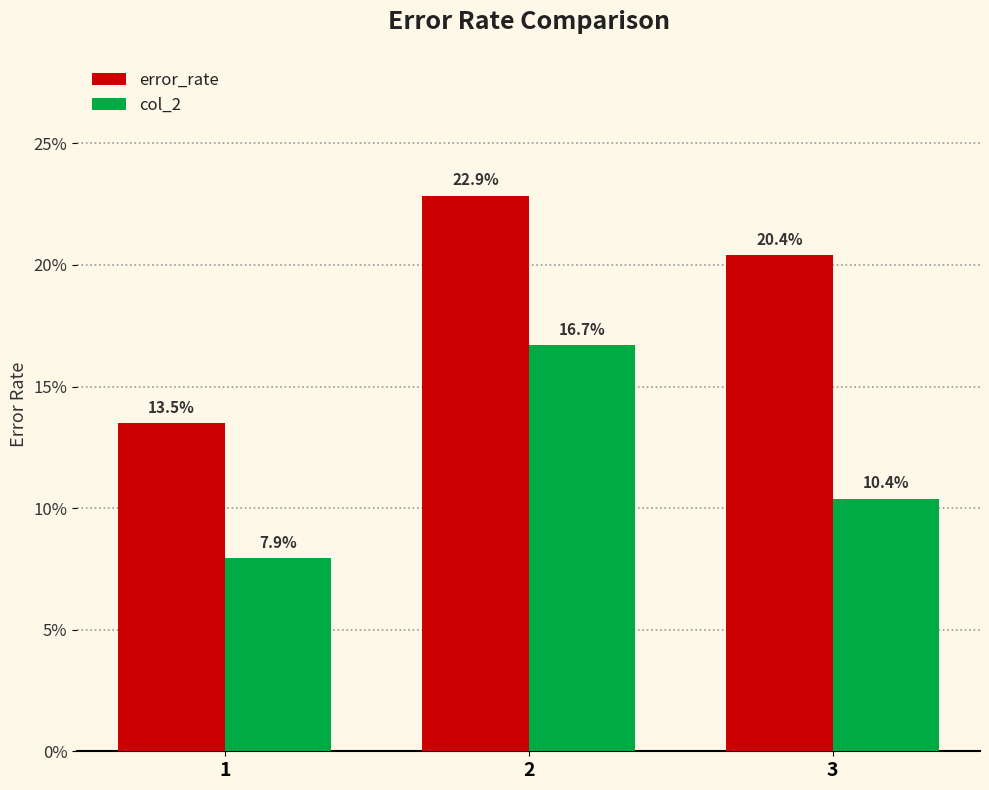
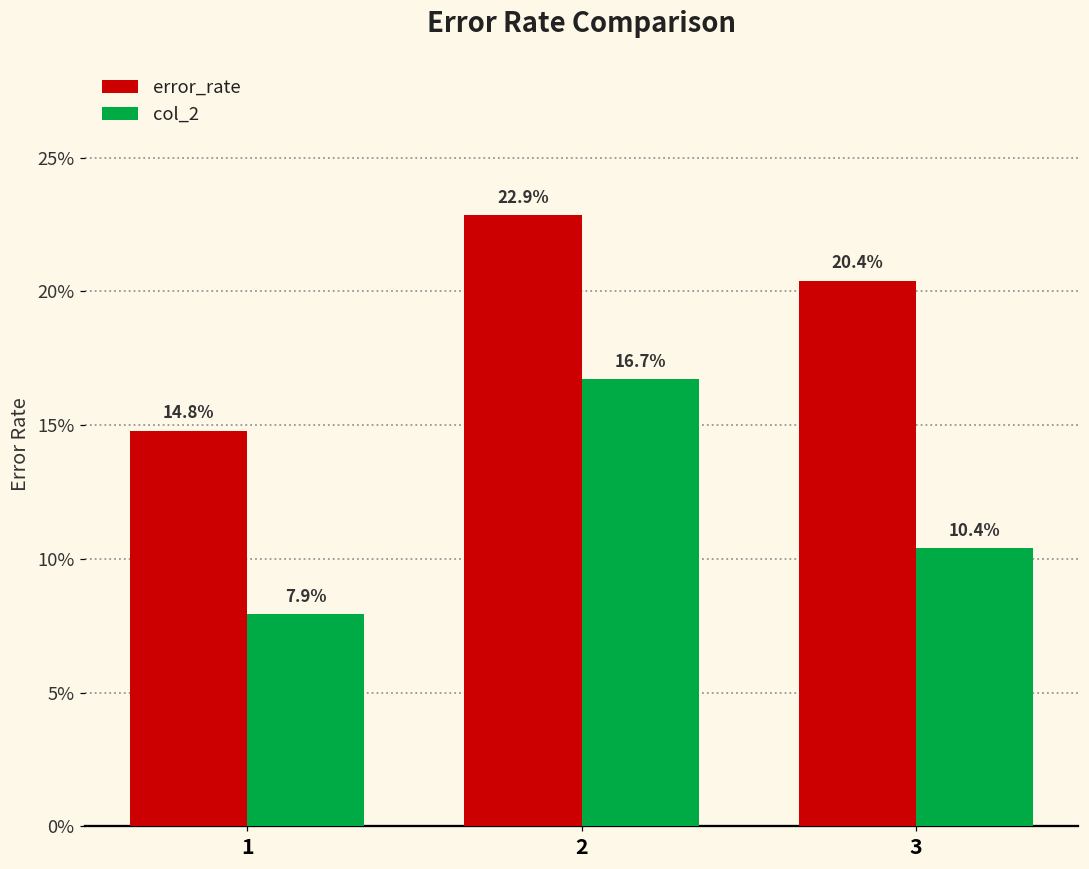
  {
    "error_rate": {
-     "1": "13.5%",
+     "1": "14.8%",
      "2": "22.9%",
      "3": "20.4%"
    },
    "col_2": {
      "1": "7.9%",
      "2": "16.7%",
      "3": "10.4%"
    }
  }
